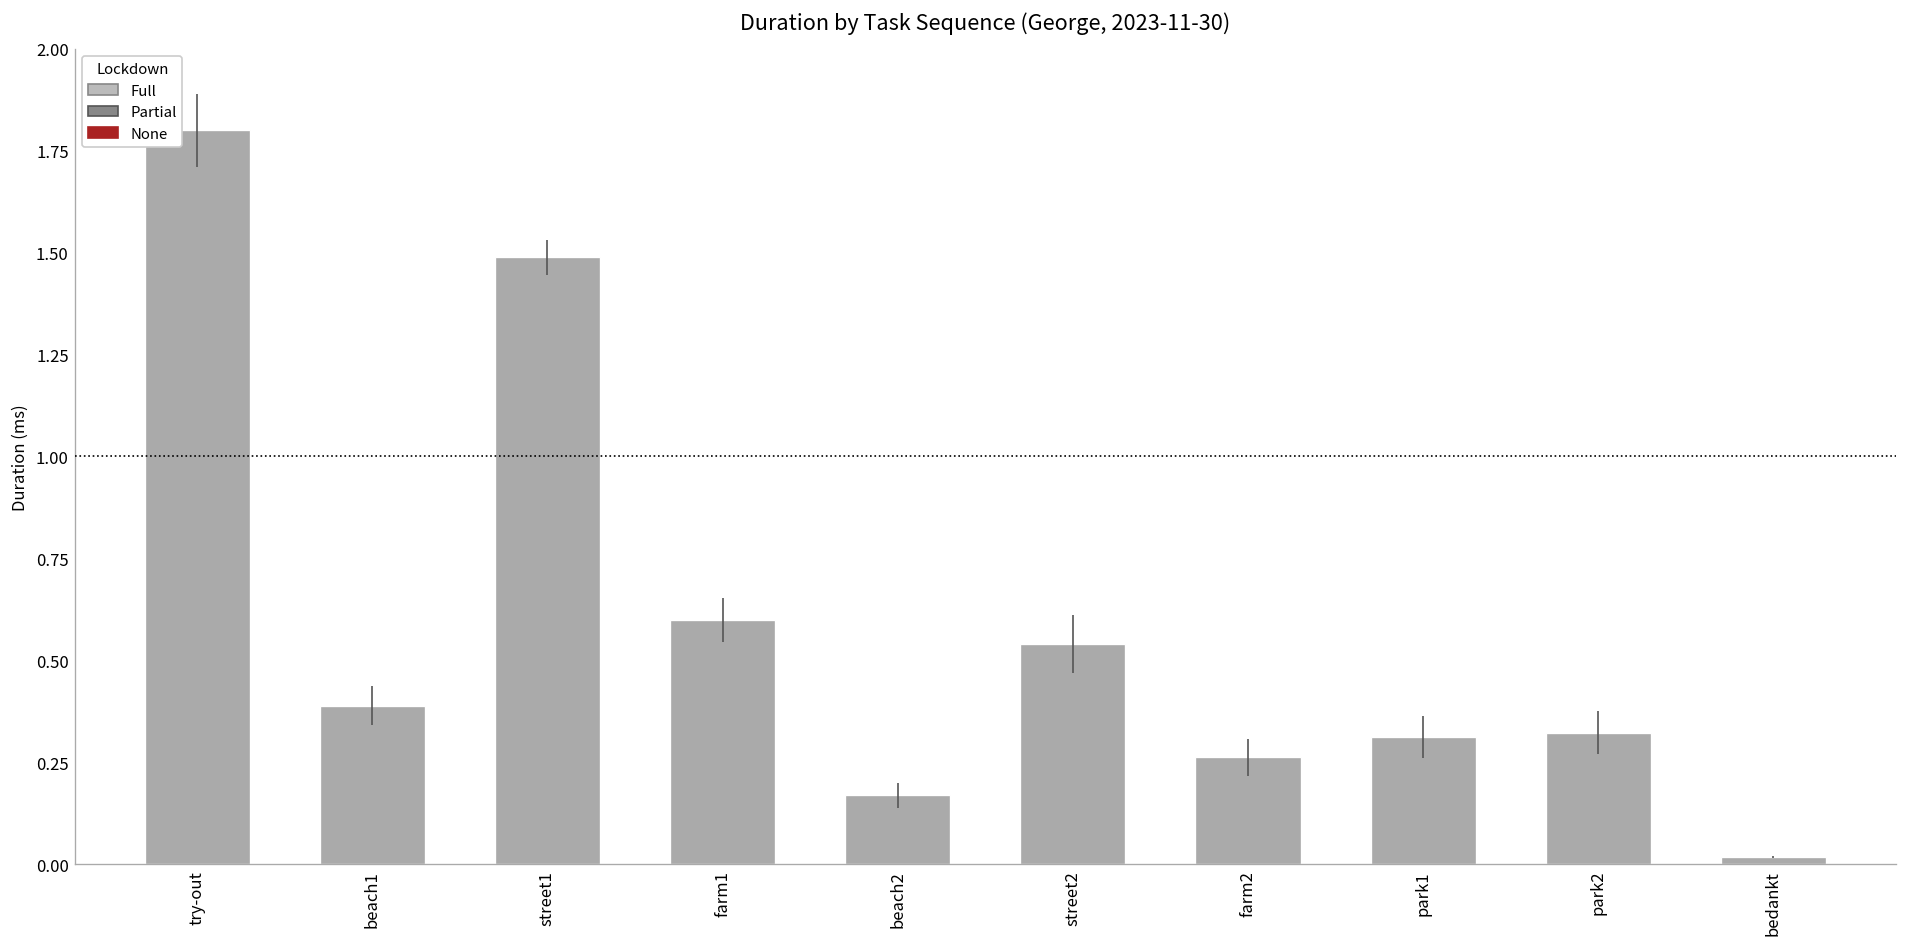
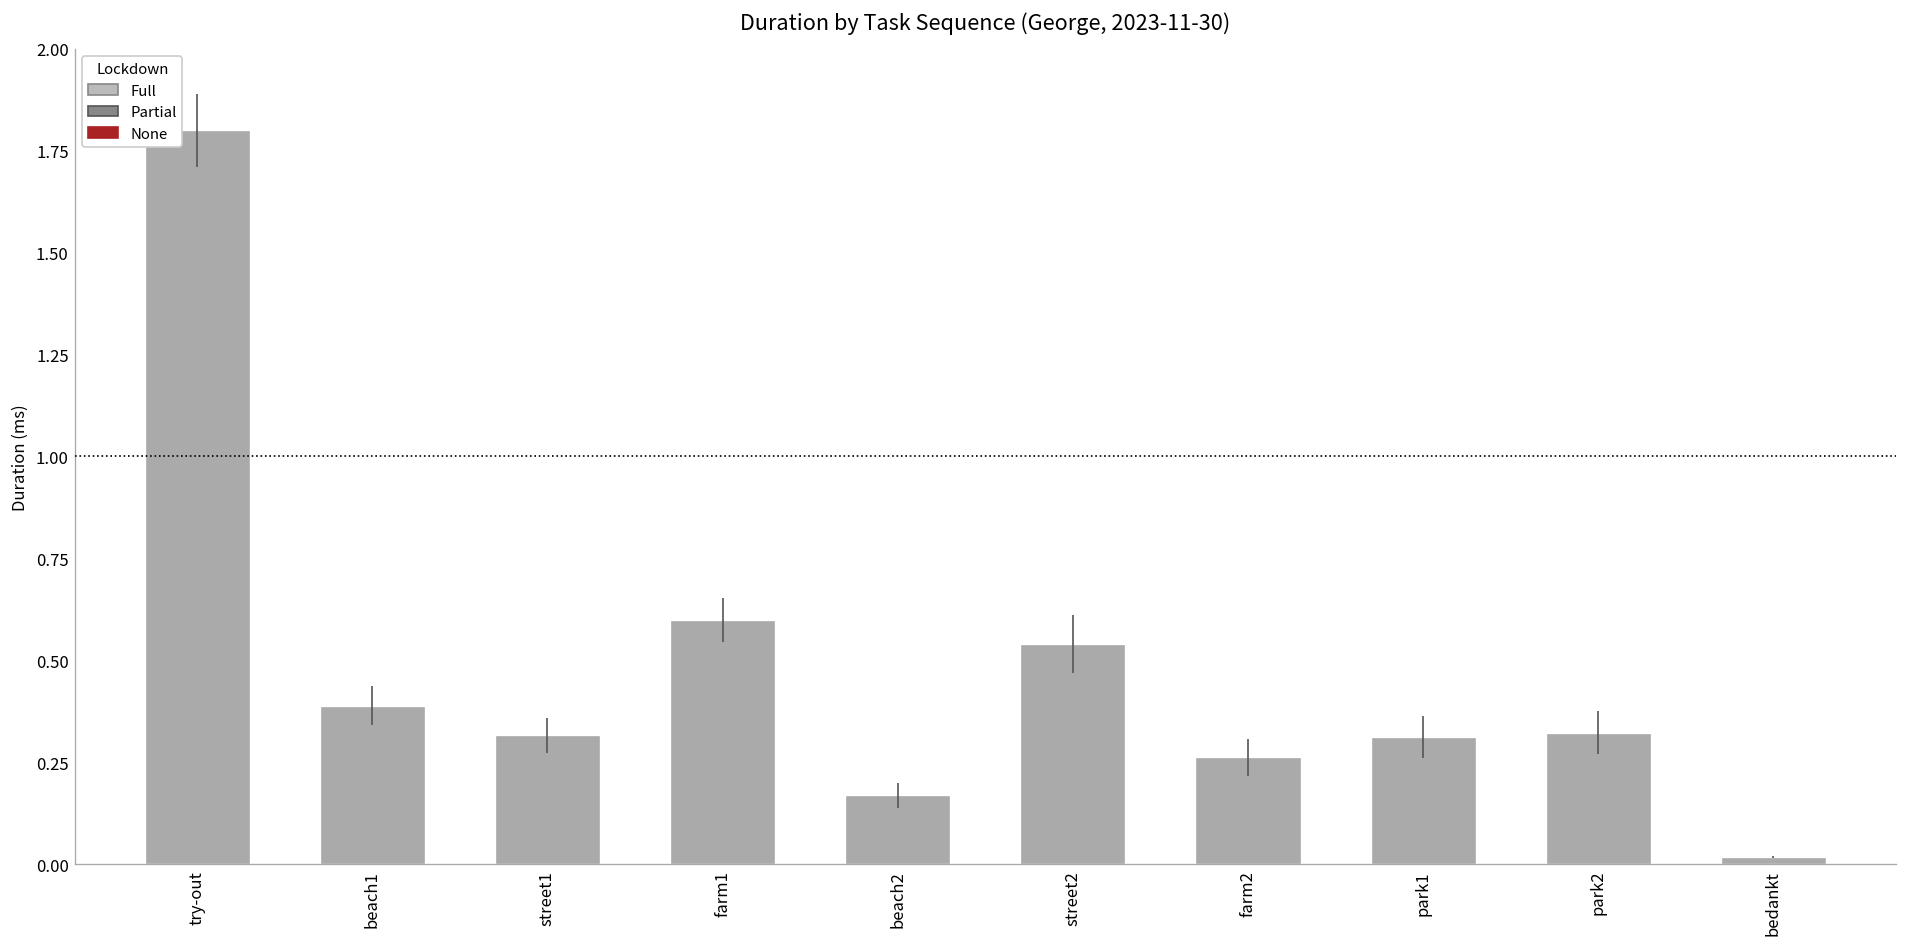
  {
    "try-out": 1.80,
    "beach1": 0.39,
-   "street1": 1.49,
+   "street1": 0.32,
    "farm1": 0.60,
    "beach2": 0.17,
    "street2": 0.54,
    "farm2": 0.26,
    "park1": 0.31,
    "park2": 0.32,
    "bedankt": 0.02
  }
